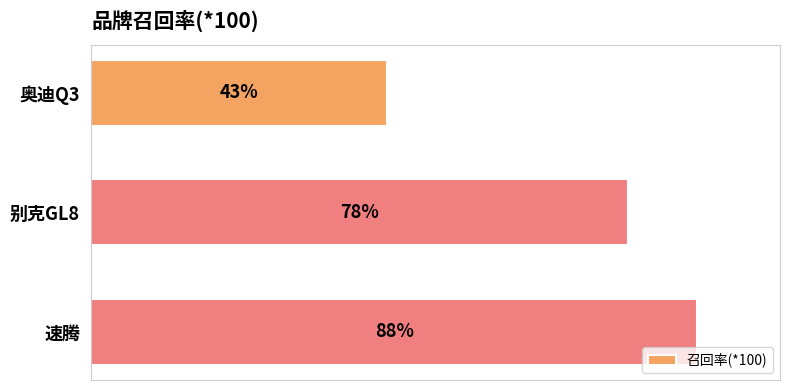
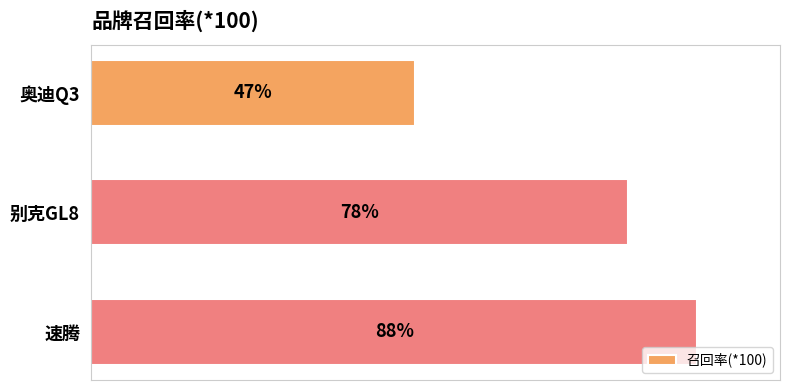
  {
-   "奥迪Q3": "43%",
+   "奥迪Q3": "47%",
    "别克GL8": "78%",
    "速腾": "88%"
  }
